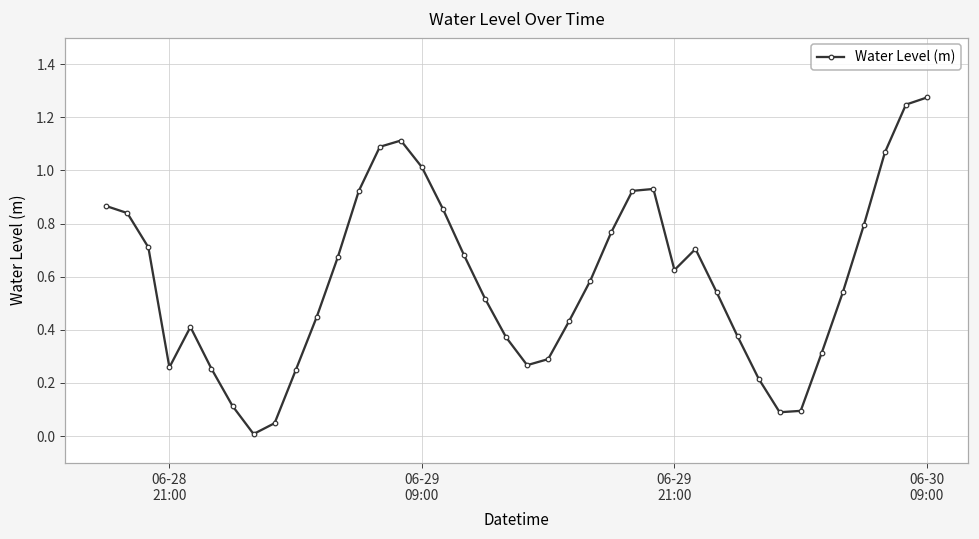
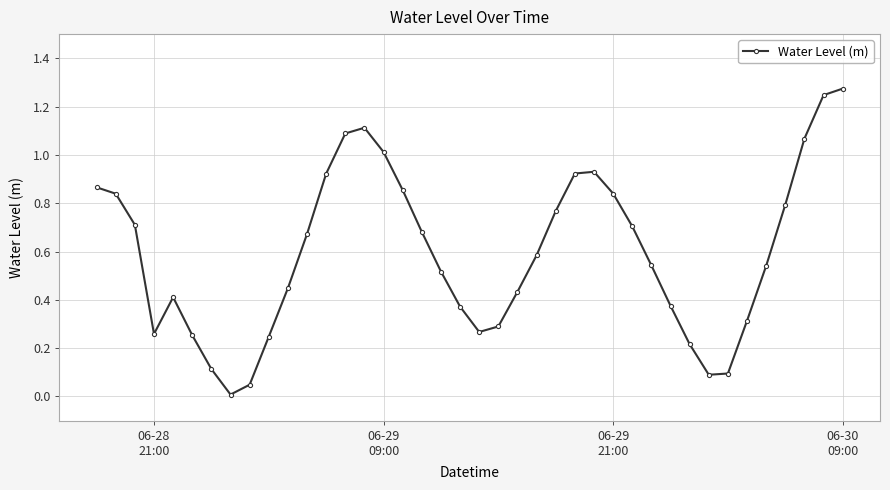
  {
    "06-28 21:00": 0.26,
    "06-29 09:00": 1.01,
-   "06-29 21:00": 0.63,
+   "06-29 21:00": 0.84,
    "06-30 09:00": 1.27
  }
